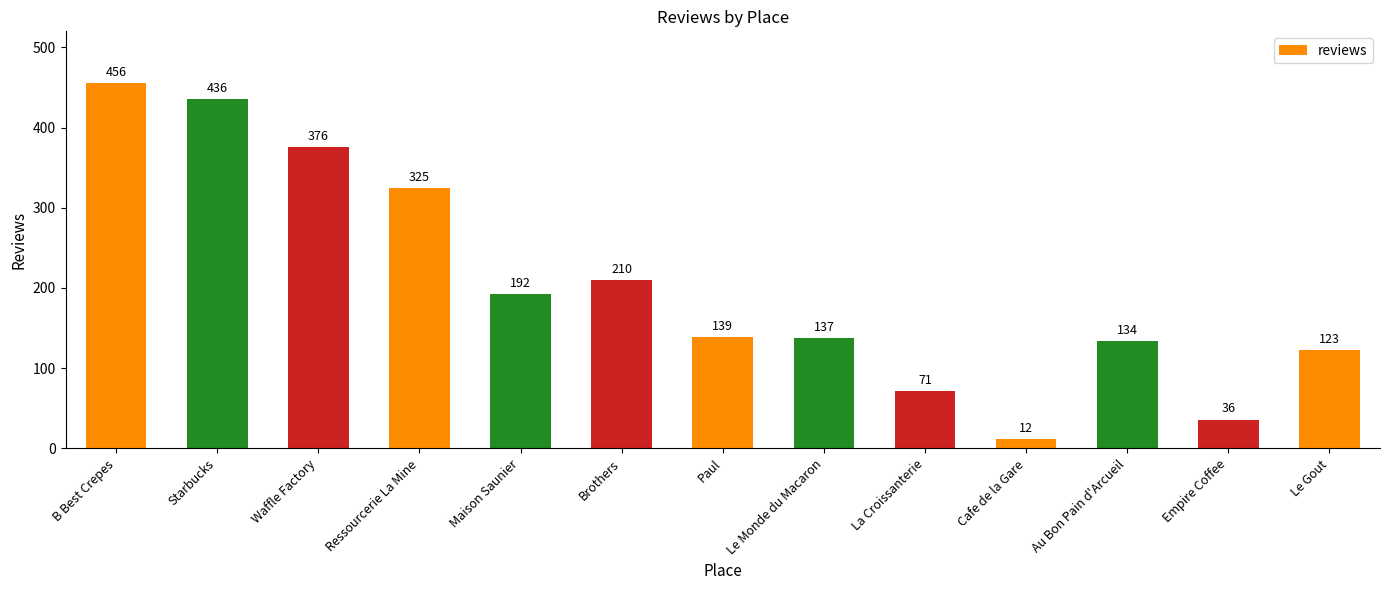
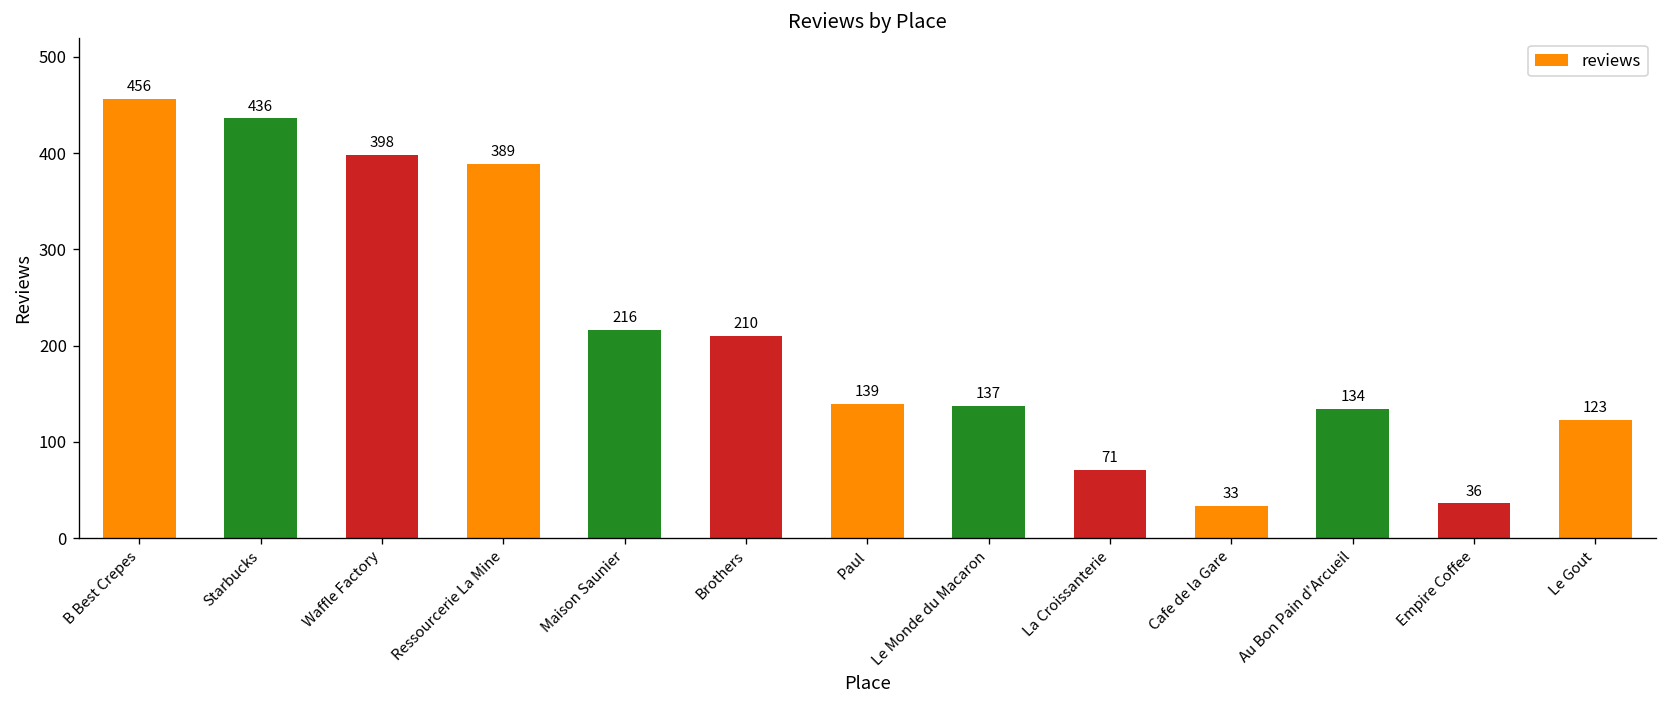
  {
    "B Best Crepes": 456,
    "Starbucks": 436,
-   "Waffle Factory": 376,
-   "Ressourcerie La Mine": 325,
-   "Maison Saunier": 192,
+   "Waffle Factory": 398,
+   "Ressourcerie La Mine": 389,
+   "Maison Saunier": 216,
    "Brothers": 210,
    "Paul": 139,
    "Le Monde du Macaron": 137,
    "La Croissanterie": 71,
-   "Cafe de la Gare": 12,
+   "Cafe de la Gare": 33,
    "Au Bon Pain d'Arcueil": 134,
    "Empire Coffee": 36,
    "Le Gout": 123
  }
